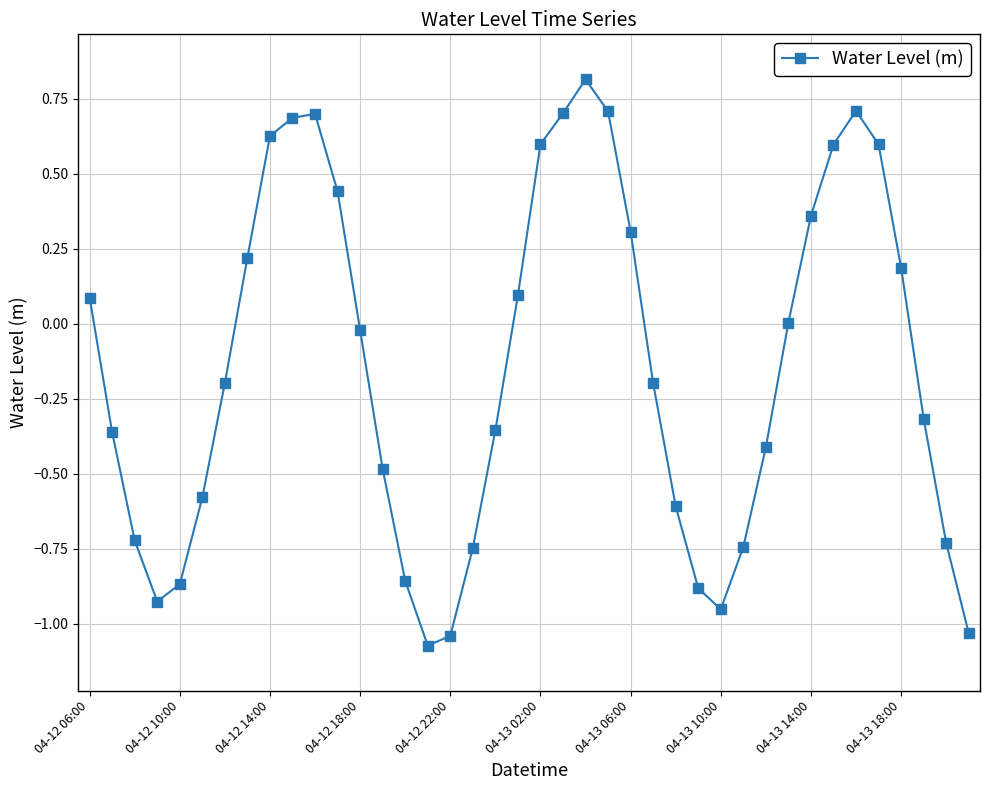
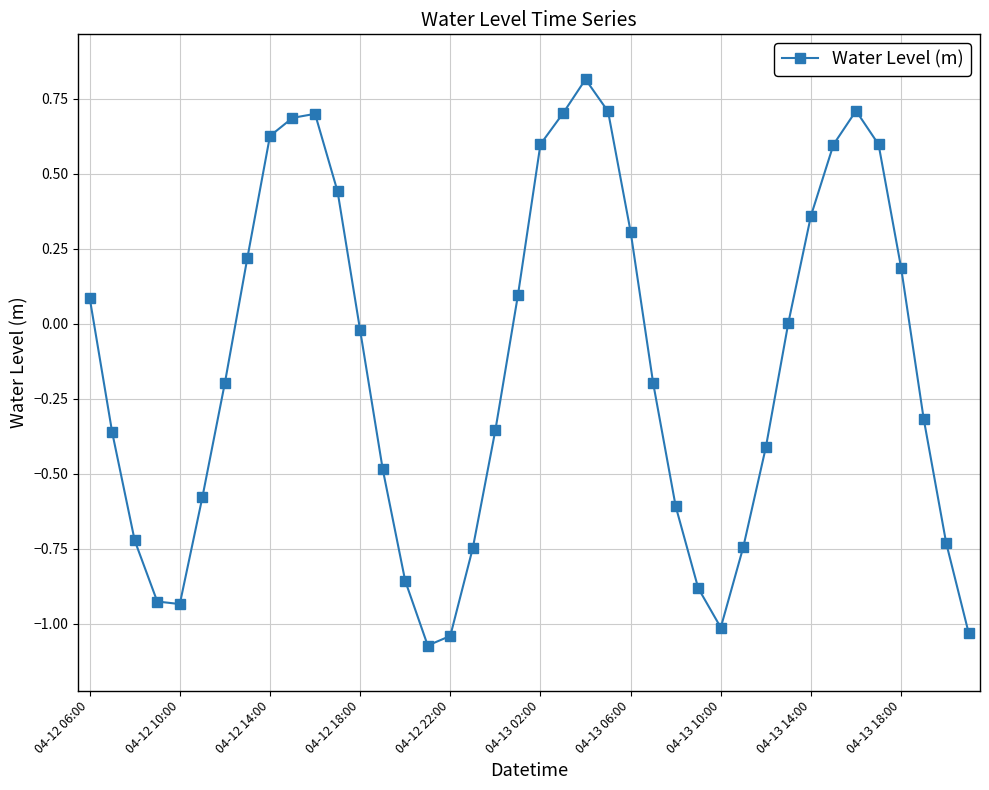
  {
    "04-12 06:00": 0.09,
-   "04-12 10:00": -0.87,
+   "04-12 10:00": -0.93,
    "04-12 14:00": 0.63,
    "04-12 18:00": -0.02,
    "04-12 22:00": -1.04,
    "04-13 02:00": 0.60,
    "04-13 06:00": 0.31,
-   "04-13 10:00": -0.95,
+   "04-13 10:00": -1.01,
    "04-13 14:00": 0.36,
    "04-13 18:00": 0.19
  }
